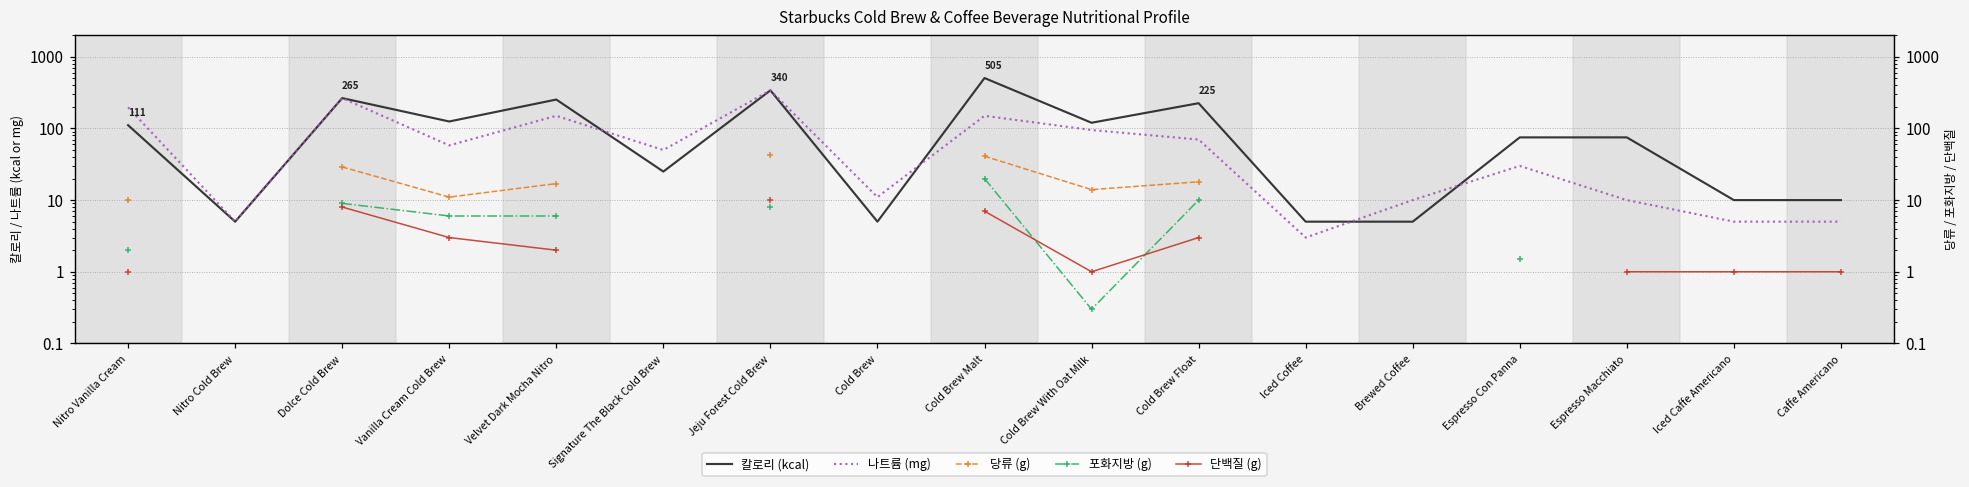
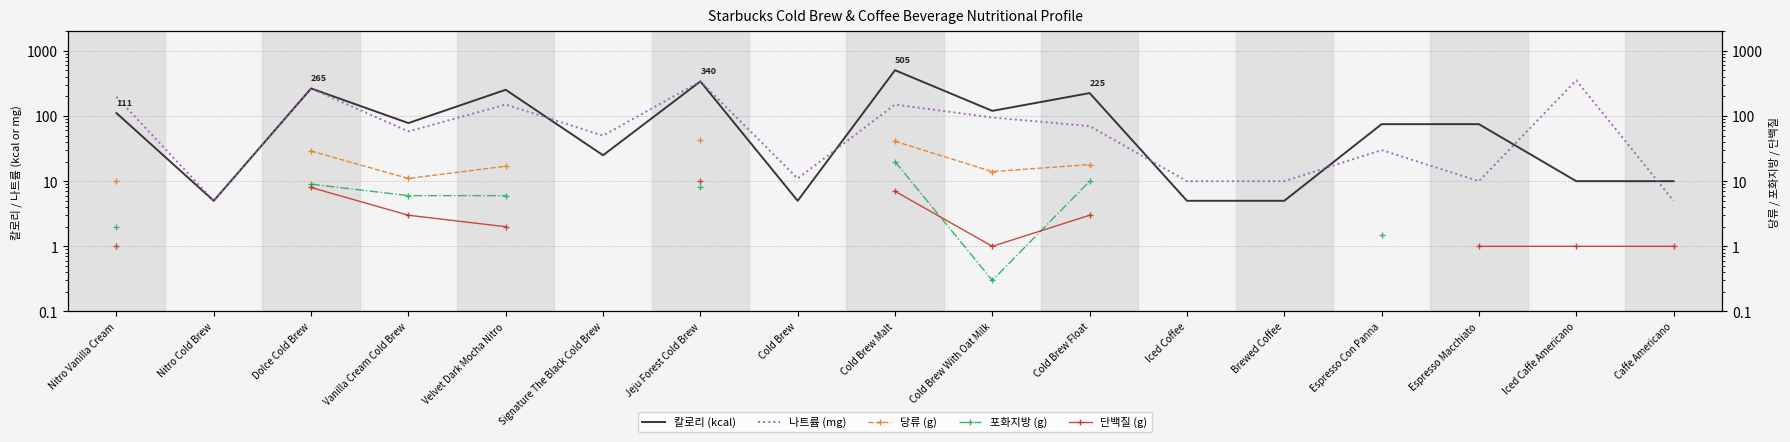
  {
    "칼로리 (kcal)": {
-     "Vanilla Cream Cold Brew": 130,
+     "Vanilla Cream Cold Brew": 80,
      "Velvet Dark Mocha Nitro": 250,
      "Signature The Black Cold Brew": 25,
      "Cold Brew": 5,
      "Cold Brew With Oat Milk": 120,
      "Iced Coffee": 5,
      "Brewed Coffee": 5,
      "Espresso Con Panna": 80,
      "Espresso Macchiato": 80,
      "Iced Caffe Americano": 10,
      "Caffe Americano": 10
    },
    "나트륨 (mg)": {
      "Vanilla Cream Cold Brew": 60,
      "Velvet Dark Mocha Nitro": 150,
      "Signature The Black Cold Brew": 50,
      "Cold Brew": 11,
      "Cold Brew Malt": 150,
      "Cold Brew With Oat Milk": 100,
      "Cold Brew Float": 70,
-     "Iced Coffee": 3,
+     "Iced Coffee": 10,
      "Brewed Coffee": 10,
      "Espresso Con Panna": 30,
      "Espresso Macchiato": 10,
-     "Iced Caffe Americano": 5,
+     "Iced Caffe Americano": 400,
      "Caffe Americano": 5
    },
    "당류 (g)": {
      "Nitro Vanilla Cream": 10,
      "Dolce Cold Brew": 30,
      "Vanilla Cream Cold Brew": 11,
      "Velvet Dark Mocha Nitro": 17,
      "Jeju Forest Cold Brew": 40,
      "Cold Brew Malt": 40,
      "Cold Brew With Oat Milk": 14,
      "Cold Brew Float": 18
    },
    "포화지방 (g)": {
      "Nitro Vanilla Cream": 2,
      "Dolce Cold Brew": 9,
      "Vanilla Cream Cold Brew": 6,
      "Velvet Dark Mocha Nitro": 6,
      "Jeju Forest Cold Brew": 8,
      "Cold Brew Malt": 20,
      "Cold Brew With Oat Milk": 0.3,
      "Cold Brew Float": 10,
      "Espresso Con Panna": 1.5
    },
    "단백질 (g)": {
      "Nitro Vanilla Cream": 1,
      "Dolce Cold Brew": 8,
      "Vanilla Cream Cold Brew": 3,
      "Velvet Dark Mocha Nitro": 2,
      "Jeju Forest Cold Brew": 10,
      "Cold Brew Malt": 7,
      "Cold Brew With Oat Milk": 1,
      "Cold Brew Float": 3,
      "Espresso Macchiato": 1,
      "Iced Caffe Americano": 1,
      "Caffe Americano": 1
    }
  }
